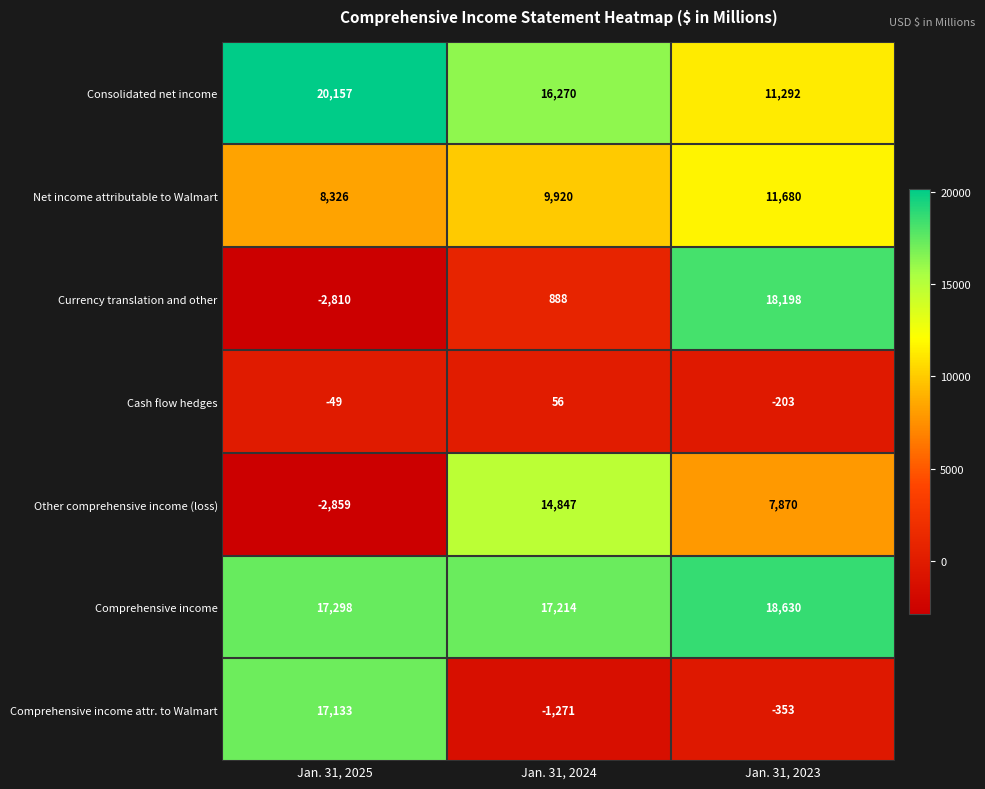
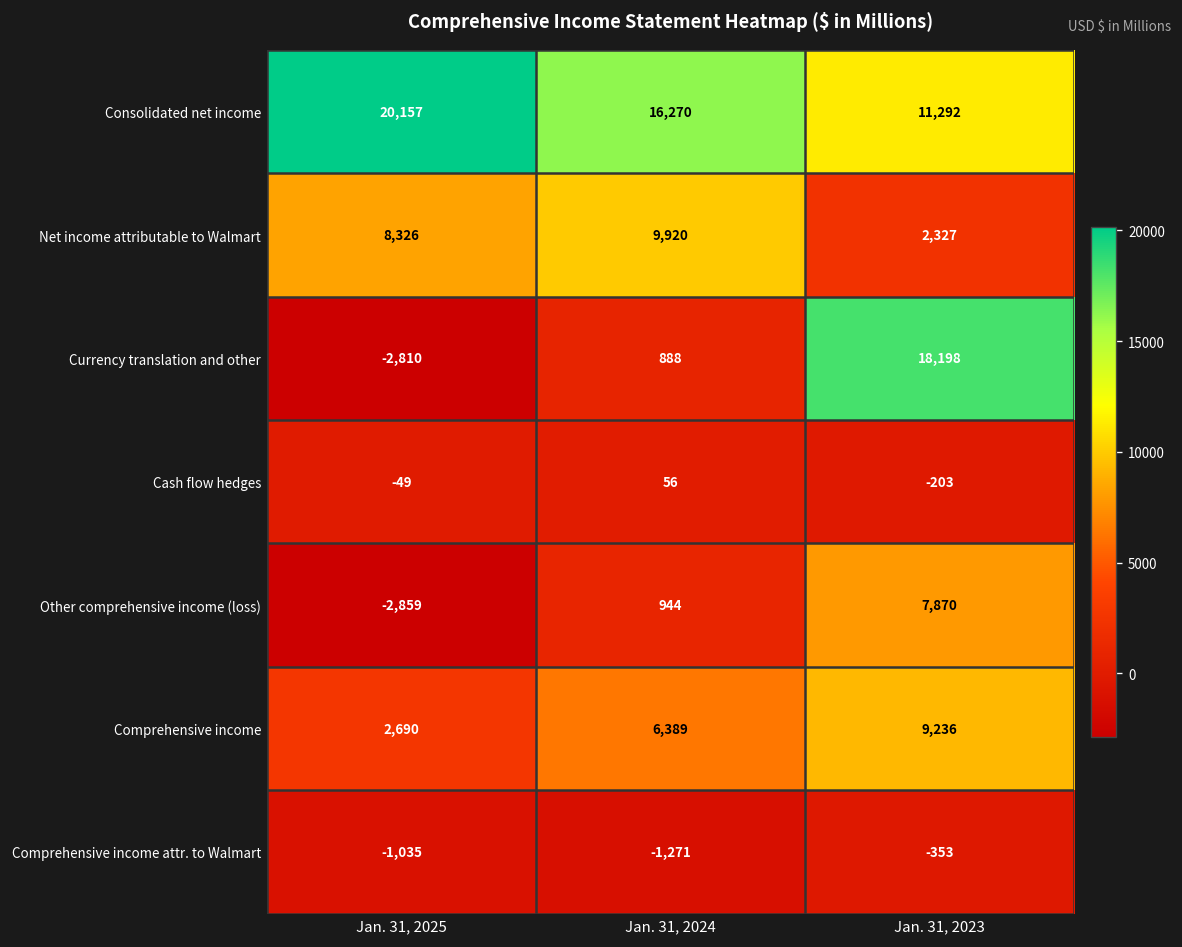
  {
    "Consolidated net income": {
      "Jan. 31, 2025": "20,157",
      "Jan. 31, 2024": "16,270",
      "Jan. 31, 2023": "11,292"
    },
    "Net income attributable to Walmart": {
      "Jan. 31, 2025": "8,326",
      "Jan. 31, 2024": "9,920",
-     "Jan. 31, 2023": "11,680"
+     "Jan. 31, 2023": "2,327"
    },
    "Currency translation and other": {
      "Jan. 31, 2025": "-2,810",
      "Jan. 31, 2024": "888",
      "Jan. 31, 2023": "18,198"
    },
    "Cash flow hedges": {
      "Jan. 31, 2025": "-49",
      "Jan. 31, 2024": "56",
      "Jan. 31, 2023": "-203"
    },
    "Other comprehensive income (loss)": {
      "Jan. 31, 2025": "-2,859",
-     "Jan. 31, 2024": "14,847",
+     "Jan. 31, 2024": "944",
      "Jan. 31, 2023": "7,870"
    },
    "Comprehensive income": {
-     "Jan. 31, 2025": "17,298",
-     "Jan. 31, 2024": "17,214",
-     "Jan. 31, 2023": "18,630"
+     "Jan. 31, 2025": "2,690",
+     "Jan. 31, 2024": "6,389",
+     "Jan. 31, 2023": "9,236"
    },
    "Comprehensive income attr. to Walmart": {
-     "Jan. 31, 2025": "17,133",
+     "Jan. 31, 2025": "-1,035",
      "Jan. 31, 2024": "-1,271",
      "Jan. 31, 2023": "-353"
    }
  }
